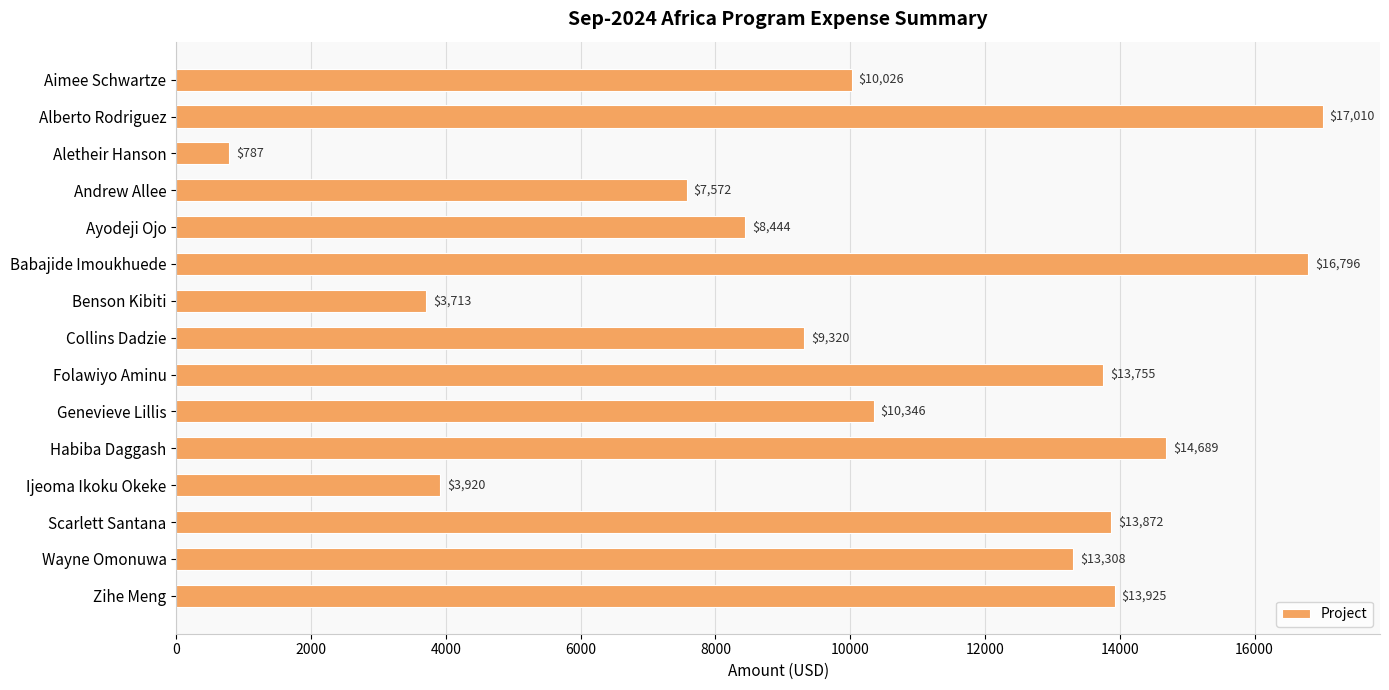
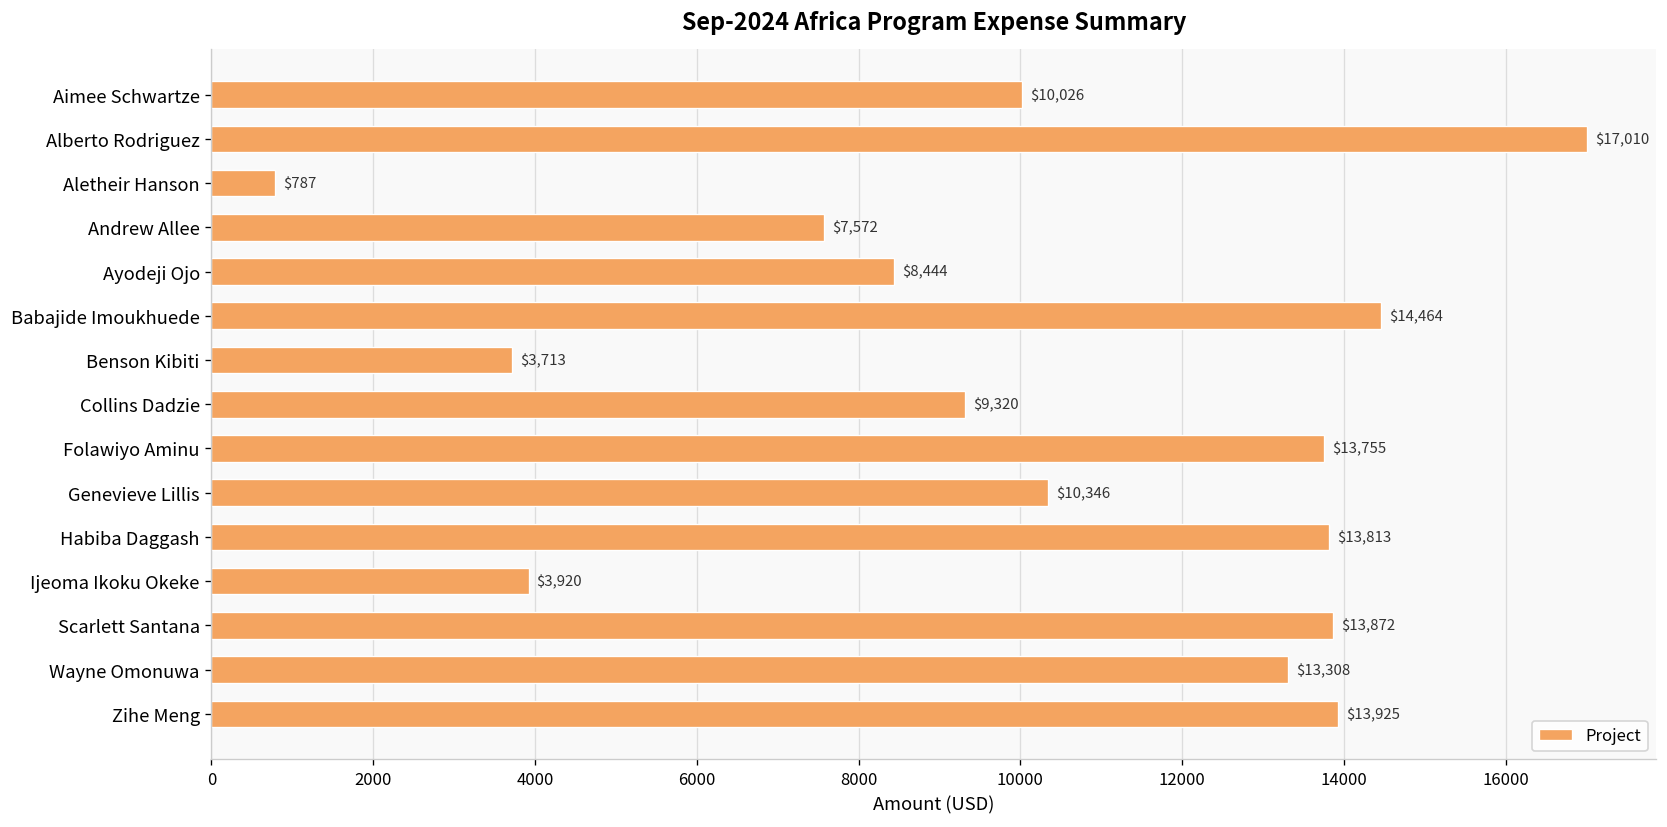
  {
    "Aimee Schwartze": "$10,026",
    "Alberto Rodriguez": "$17,010",
    "Aletheir Hanson": "$787",
    "Andrew Allee": "$7,572",
    "Ayodeji Ojo": "$8,444",
-   "Babajide Imoukhuede": "$16,796",
+   "Babajide Imoukhuede": "$14,464",
    "Benson Kibiti": "$3,713",
    "Collins Dadzie": "$9,320",
    "Folawiyo Aminu": "$13,755",
    "Genevieve Lillis": "$10,346",
-   "Habiba Daggash": "$14,689",
+   "Habiba Daggash": "$13,813",
    "Ijeoma Ikoku Okeke": "$3,920",
    "Scarlett Santana": "$13,872",
    "Wayne Omonuwa": "$13,308",
    "Zihe Meng": "$13,925"
  }
